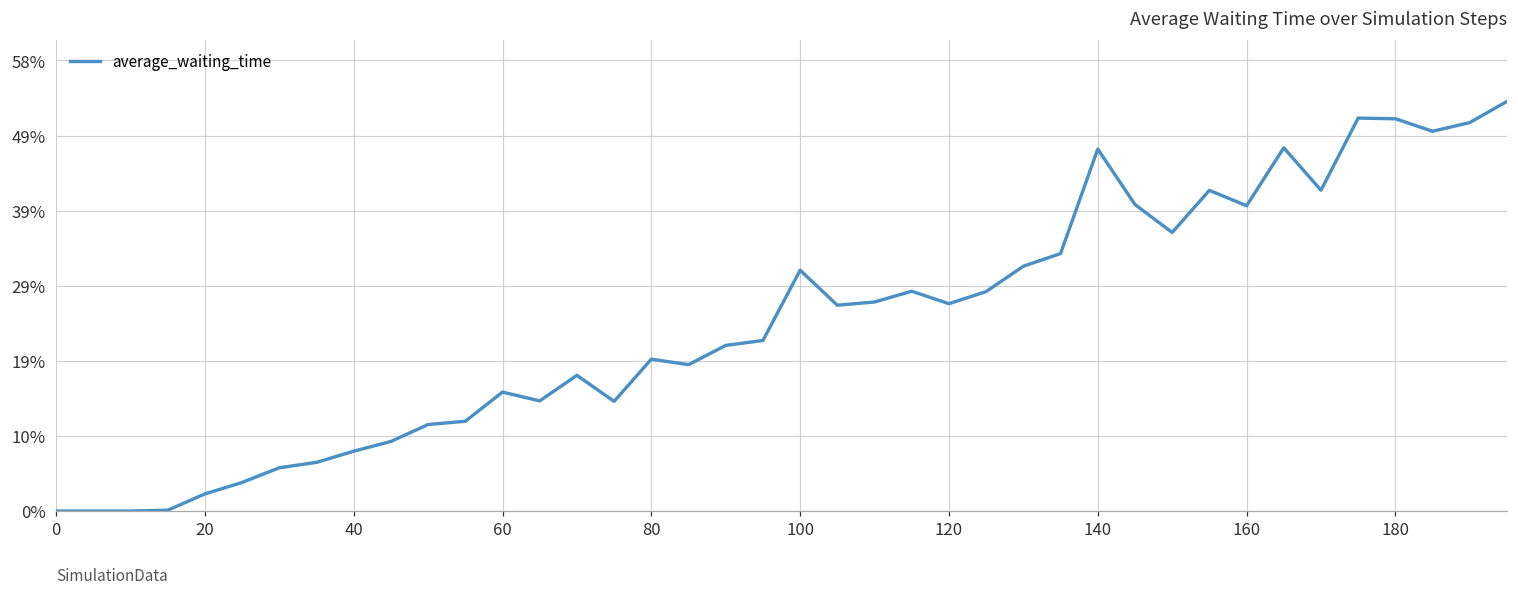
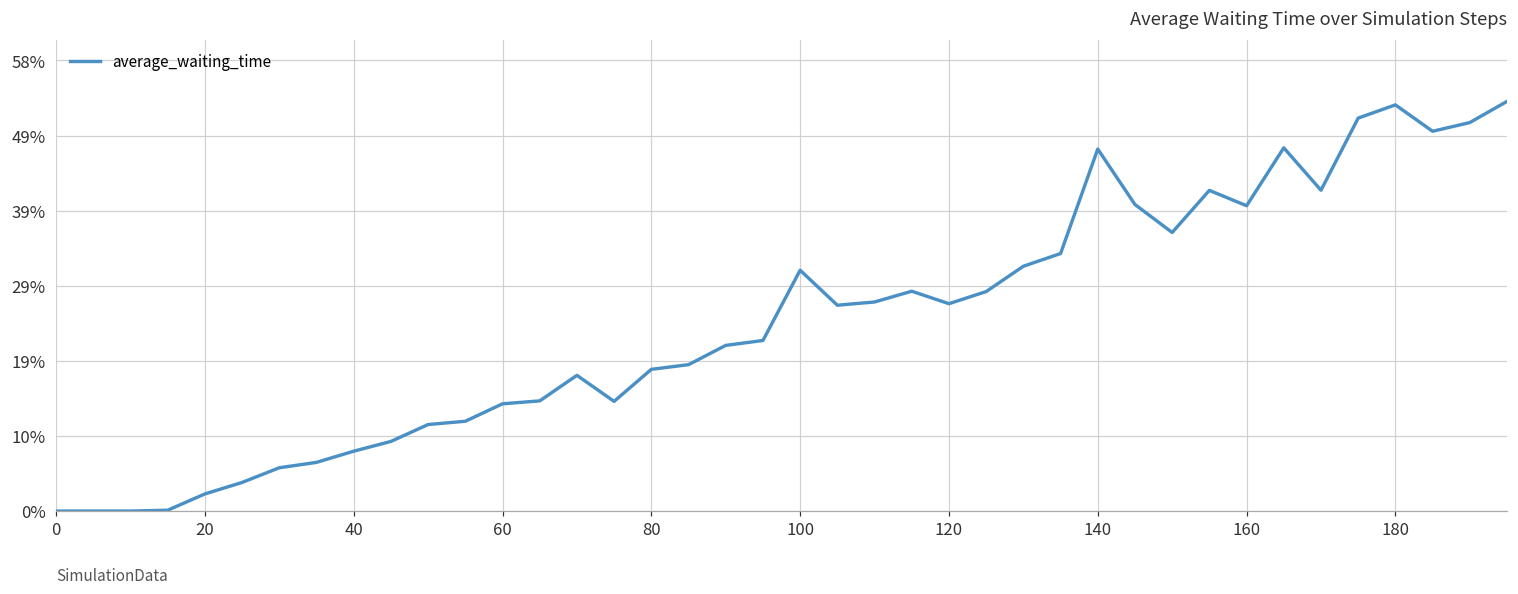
  {
    "0": "0%",
    "20": "2%",
    "40": "8%",
-   "60": "15%",
-   "80": "20%",
+   "60": "14%",
+   "80": "18%",
    "100": "31%",
    "120": "27%",
    "140": "47%",
    "160": "40%",
-   "180": "51%"
+   "180": "53%"
  }
